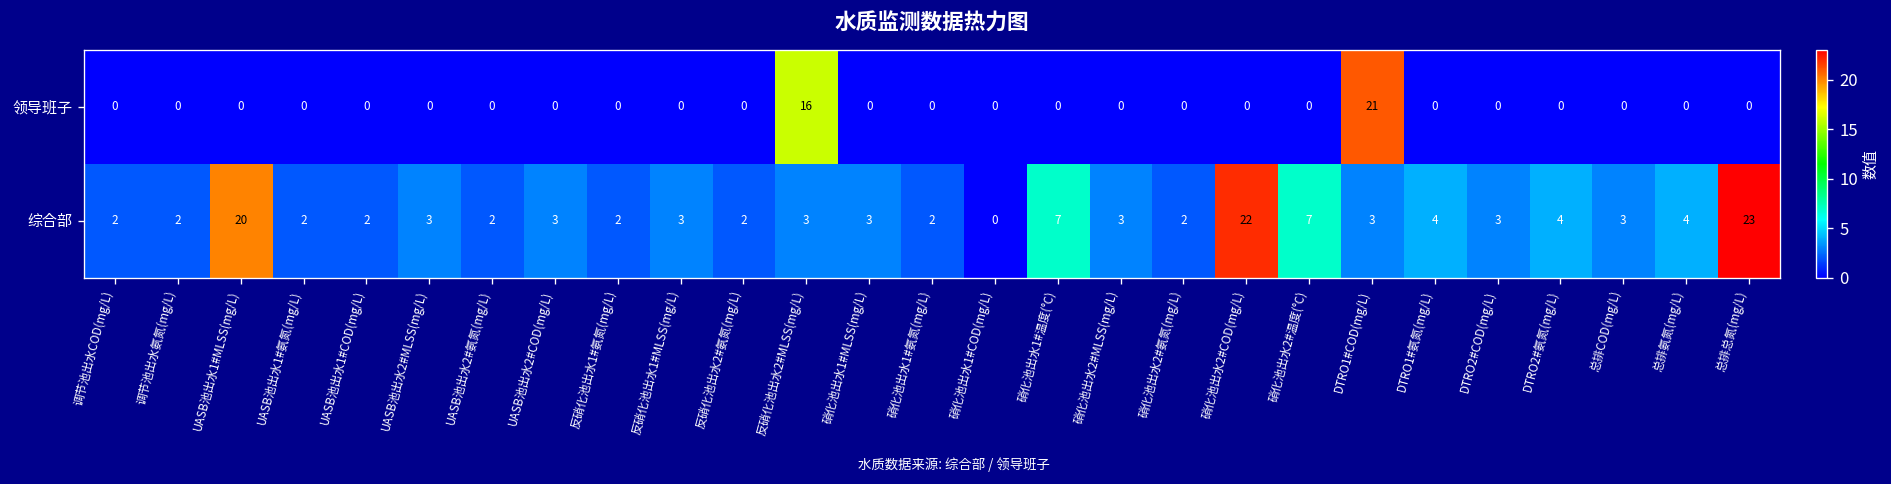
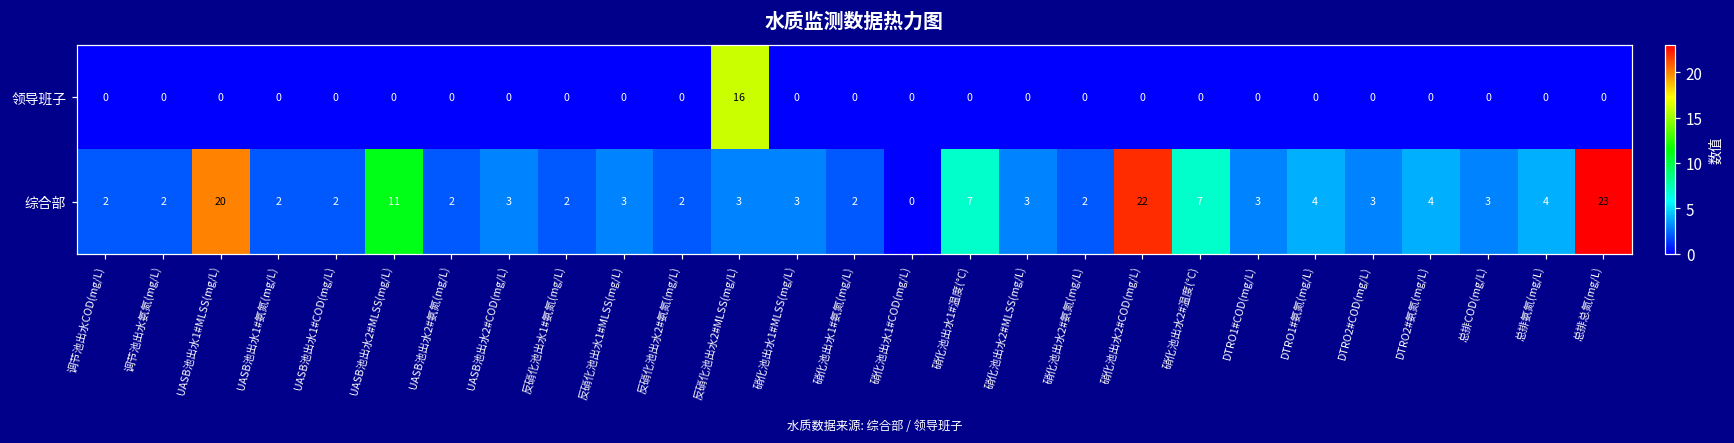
  {
    "领导班子": {
      "调节池出水COD(mg/L)": 0,
      "调节池出水氨氮(mg/L)": 0,
      "UASB池出水1#MLSS(mg/L)": 0,
      "UASB池出水1#氨氮(mg/L)": 0,
      "UASB池出水1#COD(mg/L)": 0,
      "UASB池出水2#MLSS(mg/L)": 0,
      "UASB池出水2#氨氮(mg/L)": 0,
      "UASB池出水2#COD(mg/L)": 0,
      "反硝化池出水1#氨氮(mg/L)": 0,
      "反硝化池出水1#MLSS(mg/L)": 0,
      "反硝化池出水2#氨氮(mg/L)": 0,
      "反硝化池出水2#MLSS(mg/L)": 16,
      "硝化池出水1#MLSS(mg/L)": 0,
      "硝化池出水1#氨氮(mg/L)": 0,
      "硝化池出水1#COD(mg/L)": 0,
      "硝化池出水1#温度(°C)": 0,
      "硝化池出水2#MLSS(mg/L)": 0,
      "硝化池出水2#氨氮(mg/L)": 0,
      "硝化池出水2#COD(mg/L)": 0,
      "硝化池出水2#温度(°C)": 0,
-     "DTRO1#COD(mg/L)": 21,
+     "DTRO1#COD(mg/L)": 0,
      "DTRO1#氨氮(mg/L)": 0,
      "DTRO2#COD(mg/L)": 0,
      "DTRO2#氨氮(mg/L)": 0,
      "总排COD(mg/L)": 0,
      "总排氨氮(mg/L)": 0,
      "总排总氮(mg/L)": 0
    },
    "综合部": {
      "调节池出水COD(mg/L)": 2,
      "调节池出水氨氮(mg/L)": 2,
      "UASB池出水1#MLSS(mg/L)": 20,
      "UASB池出水1#氨氮(mg/L)": 2,
      "UASB池出水1#COD(mg/L)": 2,
-     "UASB池出水2#MLSS(mg/L)": 3,
+     "UASB池出水2#MLSS(mg/L)": 11,
      "UASB池出水2#氨氮(mg/L)": 2,
      "UASB池出水2#COD(mg/L)": 3,
      "反硝化池出水1#氨氮(mg/L)": 2,
      "反硝化池出水1#MLSS(mg/L)": 3,
      "反硝化池出水2#氨氮(mg/L)": 2,
      "反硝化池出水2#MLSS(mg/L)": 3,
      "硝化池出水1#MLSS(mg/L)": 3,
      "硝化池出水1#氨氮(mg/L)": 2,
      "硝化池出水1#COD(mg/L)": 0,
      "硝化池出水1#温度(°C)": 7,
      "硝化池出水2#MLSS(mg/L)": 3,
      "硝化池出水2#氨氮(mg/L)": 2,
      "硝化池出水2#COD(mg/L)": 22,
      "硝化池出水2#温度(°C)": 7,
      "DTRO1#COD(mg/L)": 3,
      "DTRO1#氨氮(mg/L)": 4,
      "DTRO2#COD(mg/L)": 3,
      "DTRO2#氨氮(mg/L)": 4,
      "总排COD(mg/L)": 3,
      "总排氨氮(mg/L)": 4,
      "总排总氮(mg/L)": 23
    }
  }
